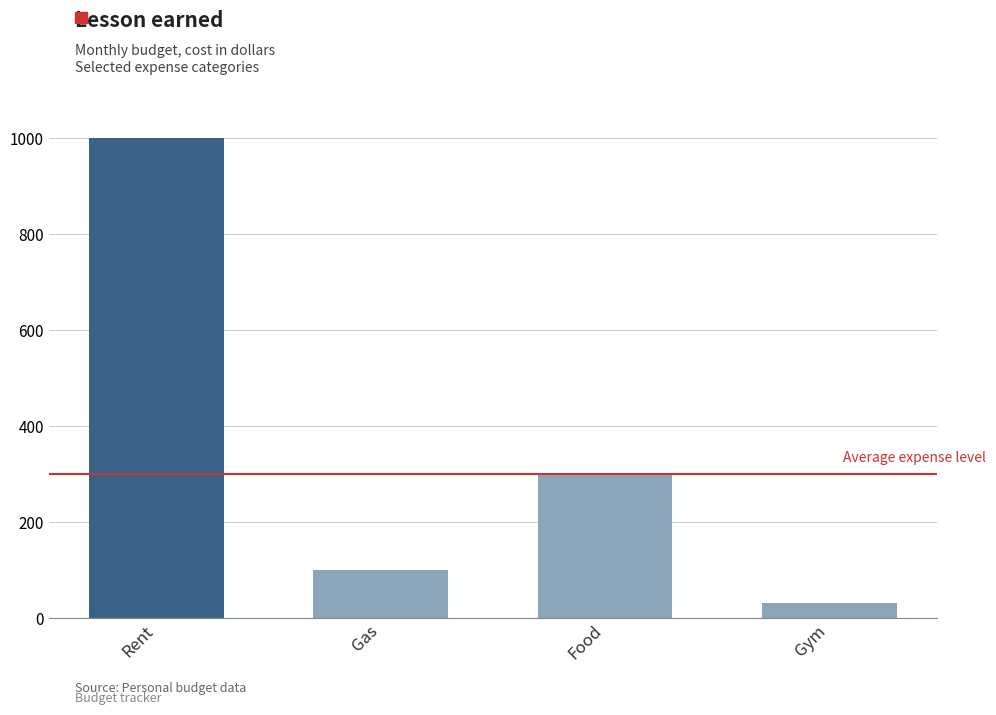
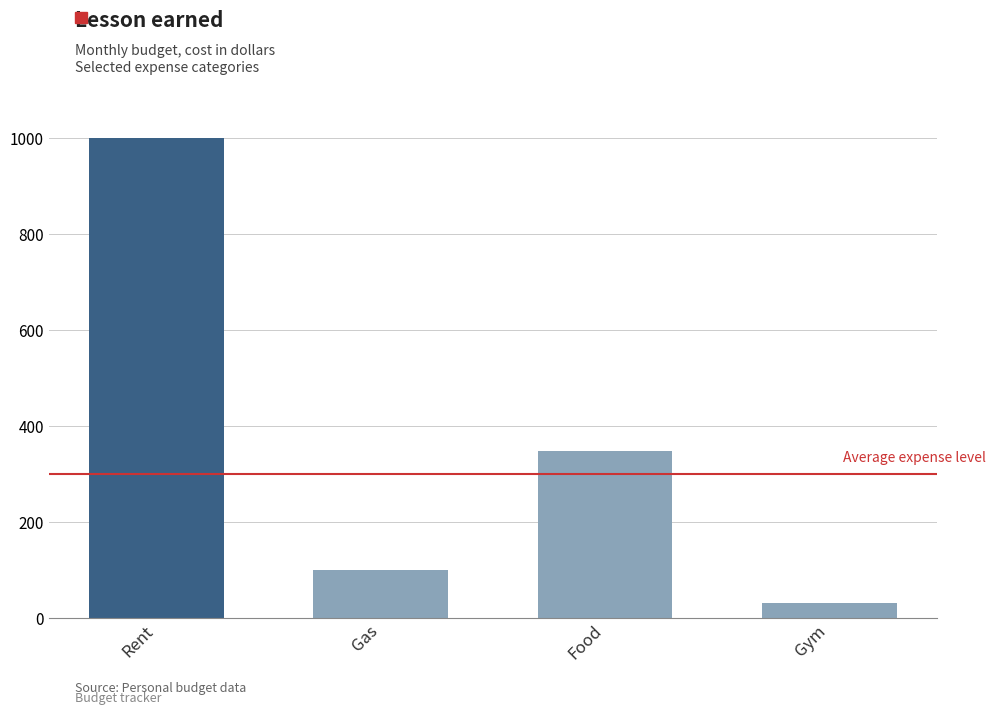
  {
    "Rent": 1000,
    "Gas": 100,
-   "Food": 300,
+   "Food": 350,
    "Gym": 30
  }
